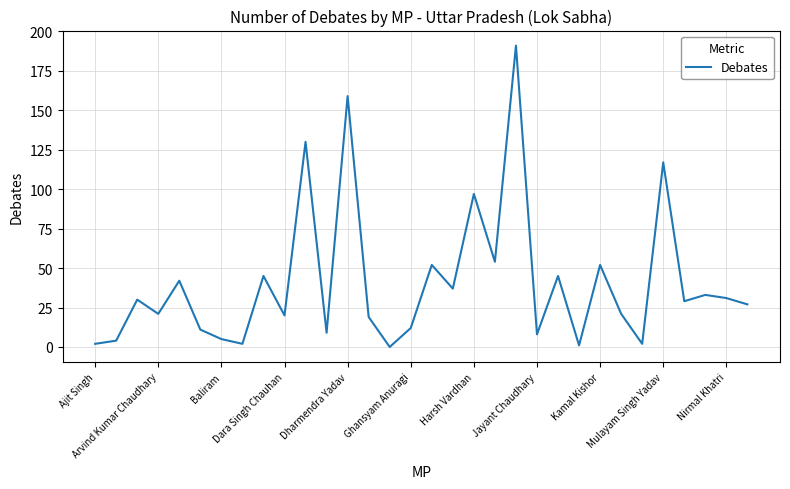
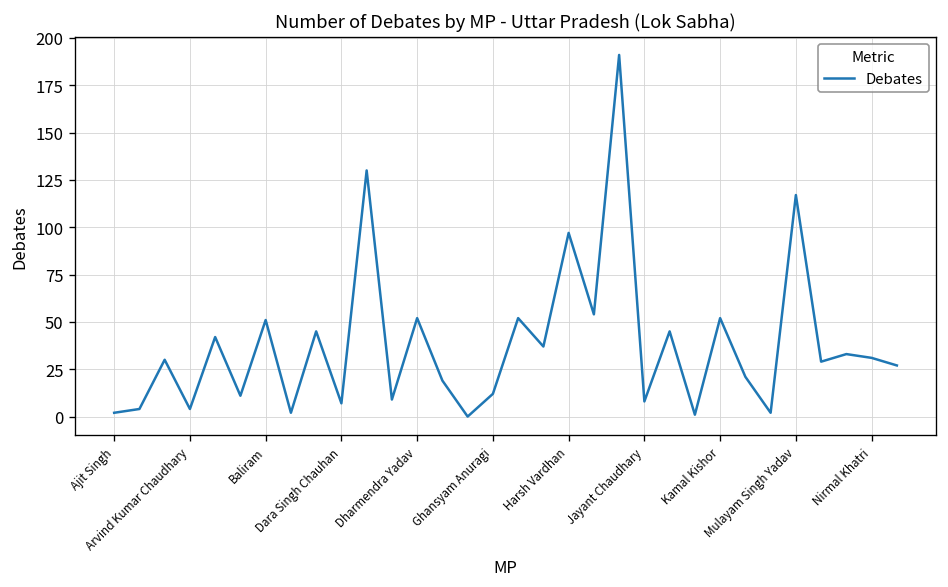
  {
    "Ajit Singh": 2,
-   "Arvind Kumar Chaudhary": 21,
-   "Baliram": 5,
-   "Dara Singh Chauhan": 20,
-   "Dharmendra Yadav": 159,
+   "Arvind Kumar Chaudhary": 4,
+   "Baliram": 51,
+   "Dara Singh Chauhan": 7,
+   "Dharmendra Yadav": 52,
    "Ghansyam Anuragi": 12,
    "Harsh Vardhan": 97,
    "Jayant Chaudhary": 8,
    "Kamal Kishor": 52,
    "Mulayam Singh Yadav": 117,
    "Nirmal Khatri": 31
  }
